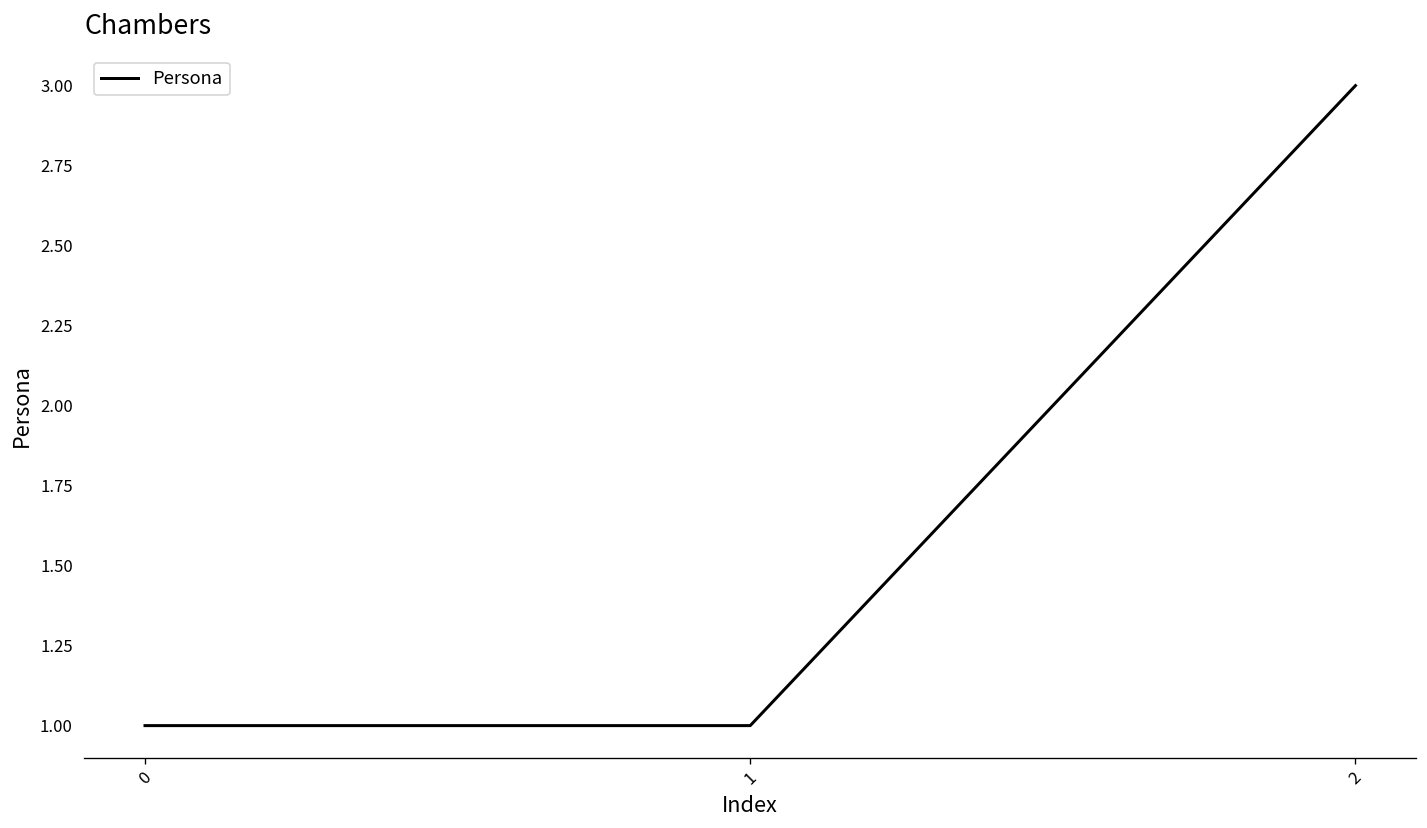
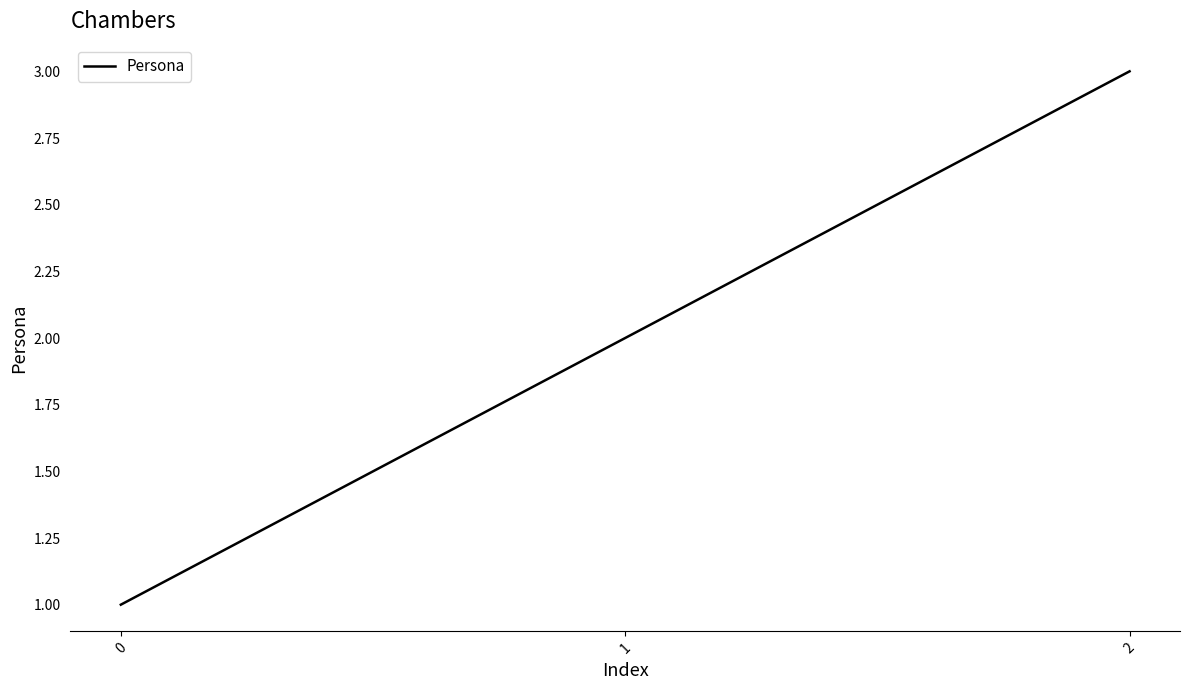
  {
    "0": 1,
-   "1": 1,
+   "1": 2,
    "2": 3
  }
